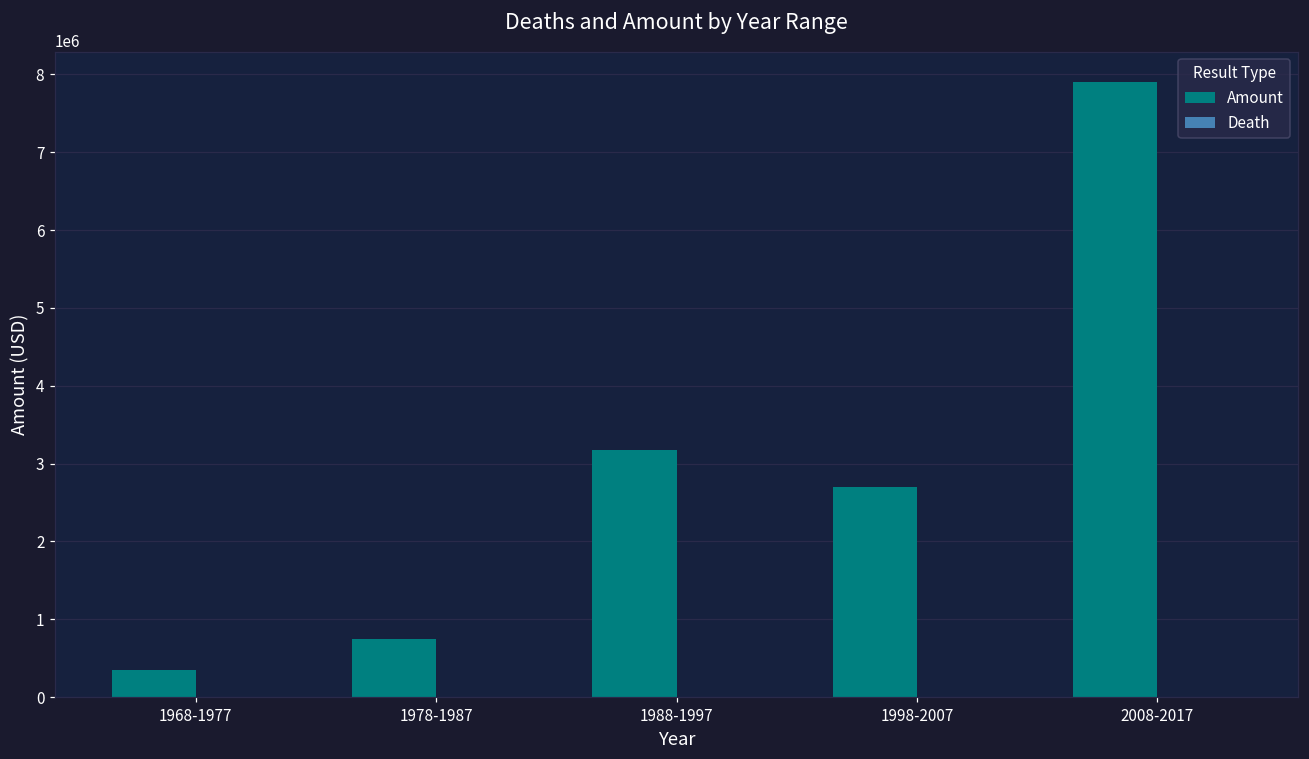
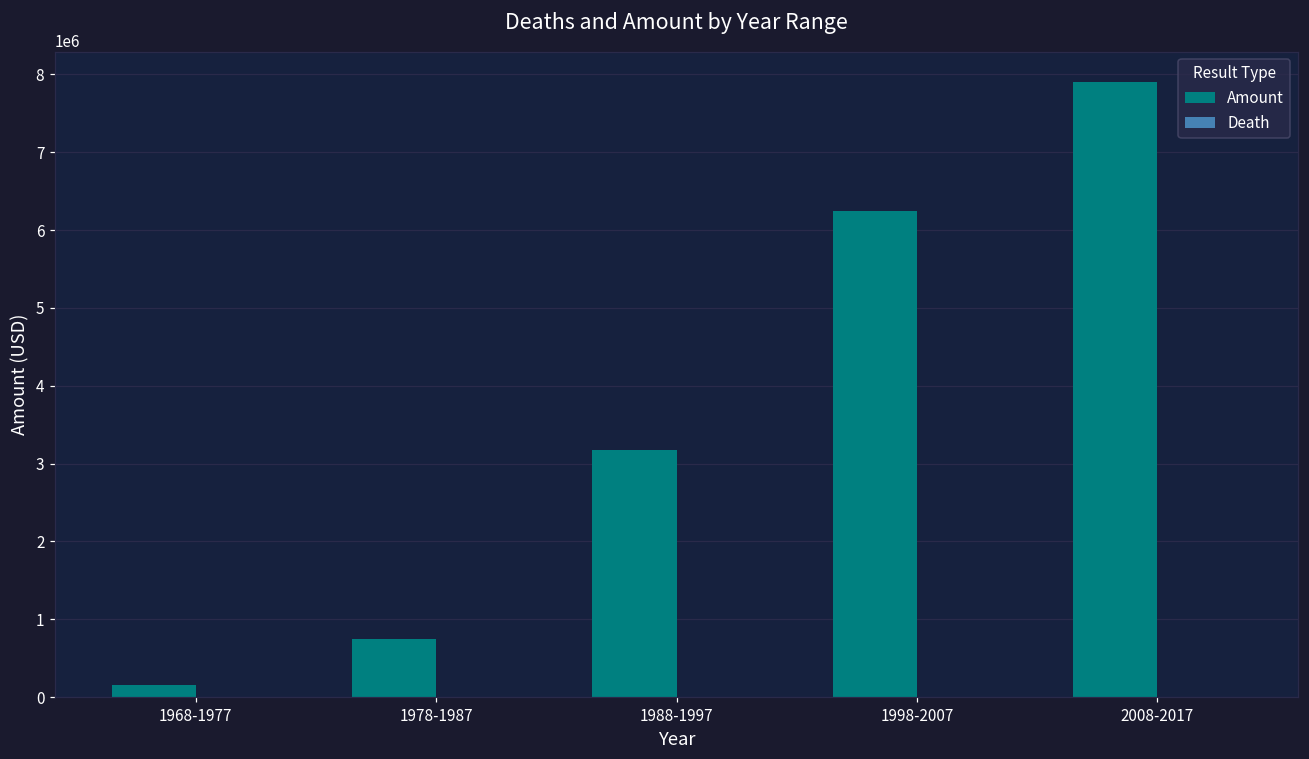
  {
    "Amount": {
-     "1968-1977": 400000,
+     "1968-1977": 200000,
      "1978-1987": 800000,
      "1988-1997": 3200000,
-     "1998-2007": 2700000,
+     "1998-2007": 6300000,
      "2008-2017": 7900000
    }
  }
